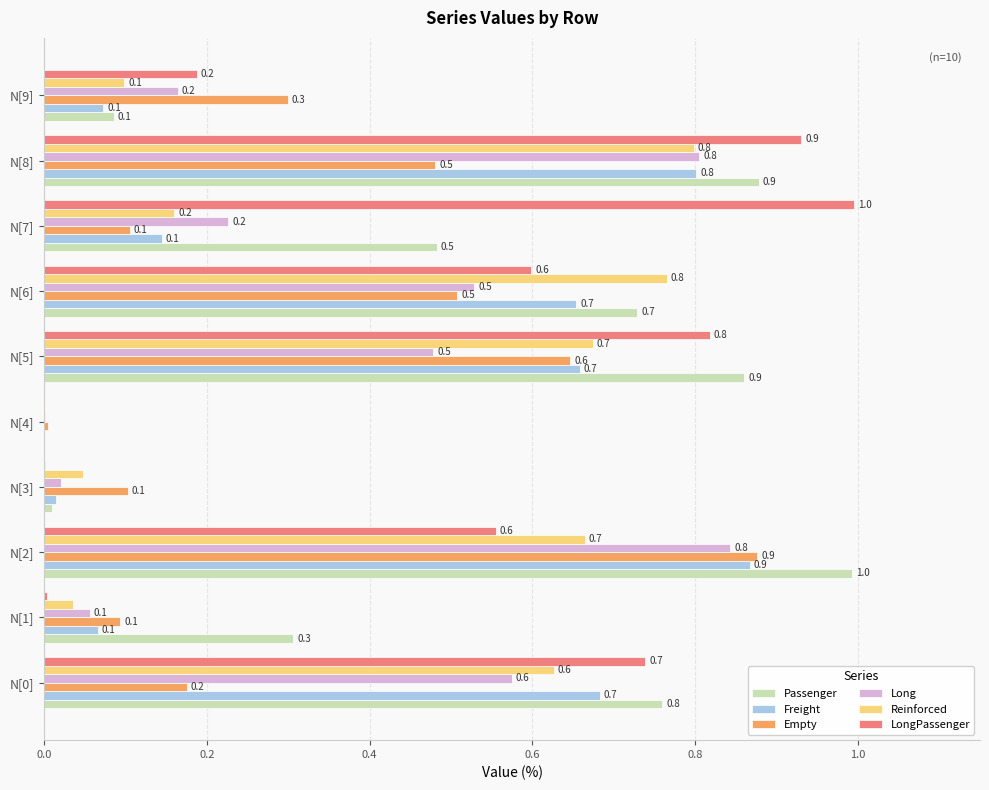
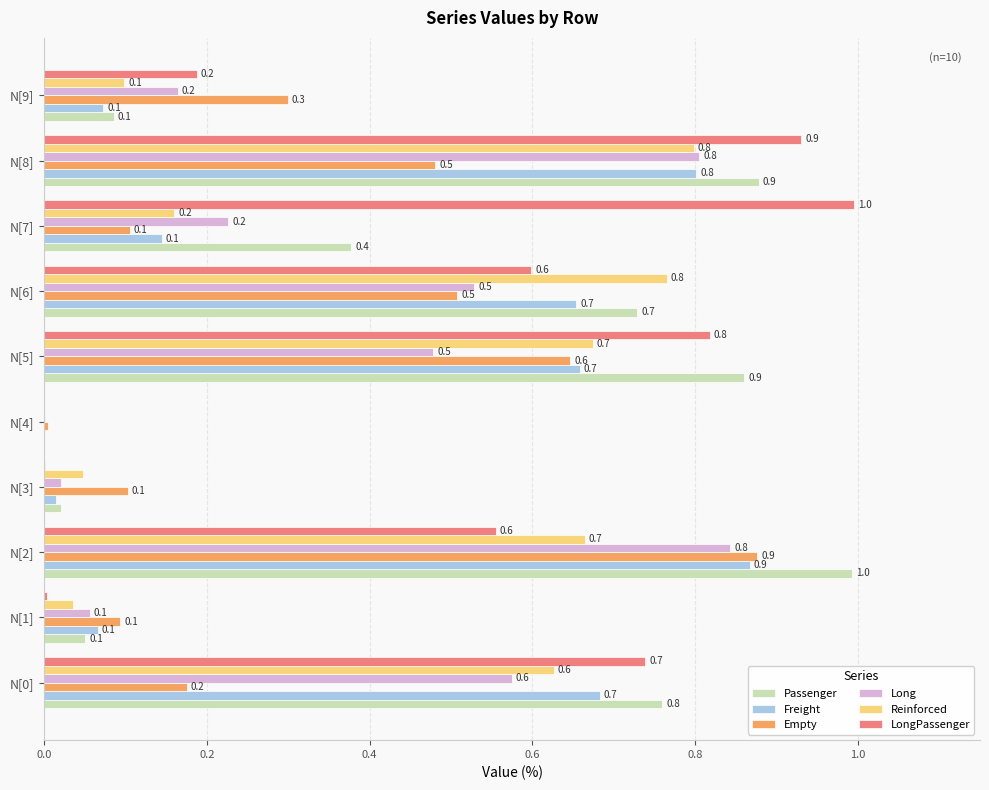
  {
    "Passenger": {
      "N[9]": 0.1,
      "N[8]": 0.9,
-     "N[7]": 0.5,
+     "N[7]": 0.4,
      "N[6]": 0.7,
      "N[5]": 0.9,
-     "N[3]": 0.01,
+     "N[3]": 0.02,
      "N[2]": 1.0,
-     "N[1]": 0.3,
+     "N[1]": 0.1,
      "N[0]": 0.8
    }
  }
